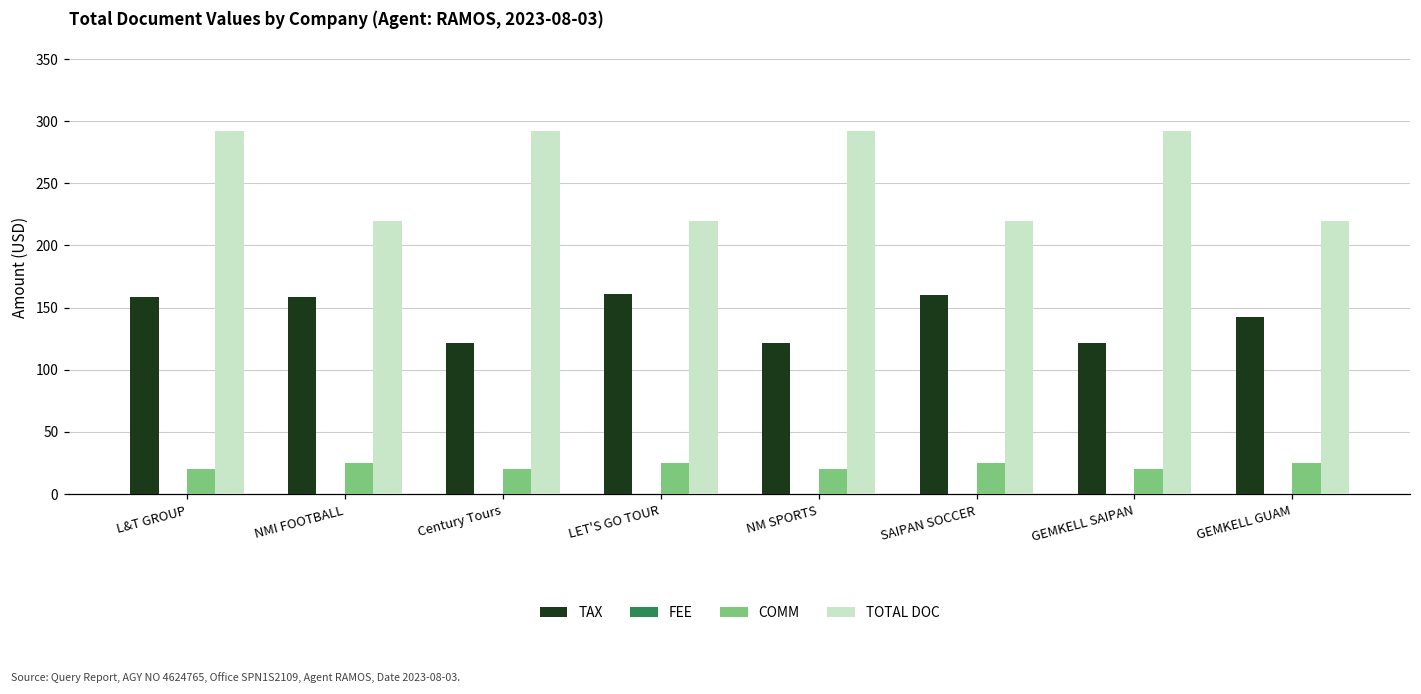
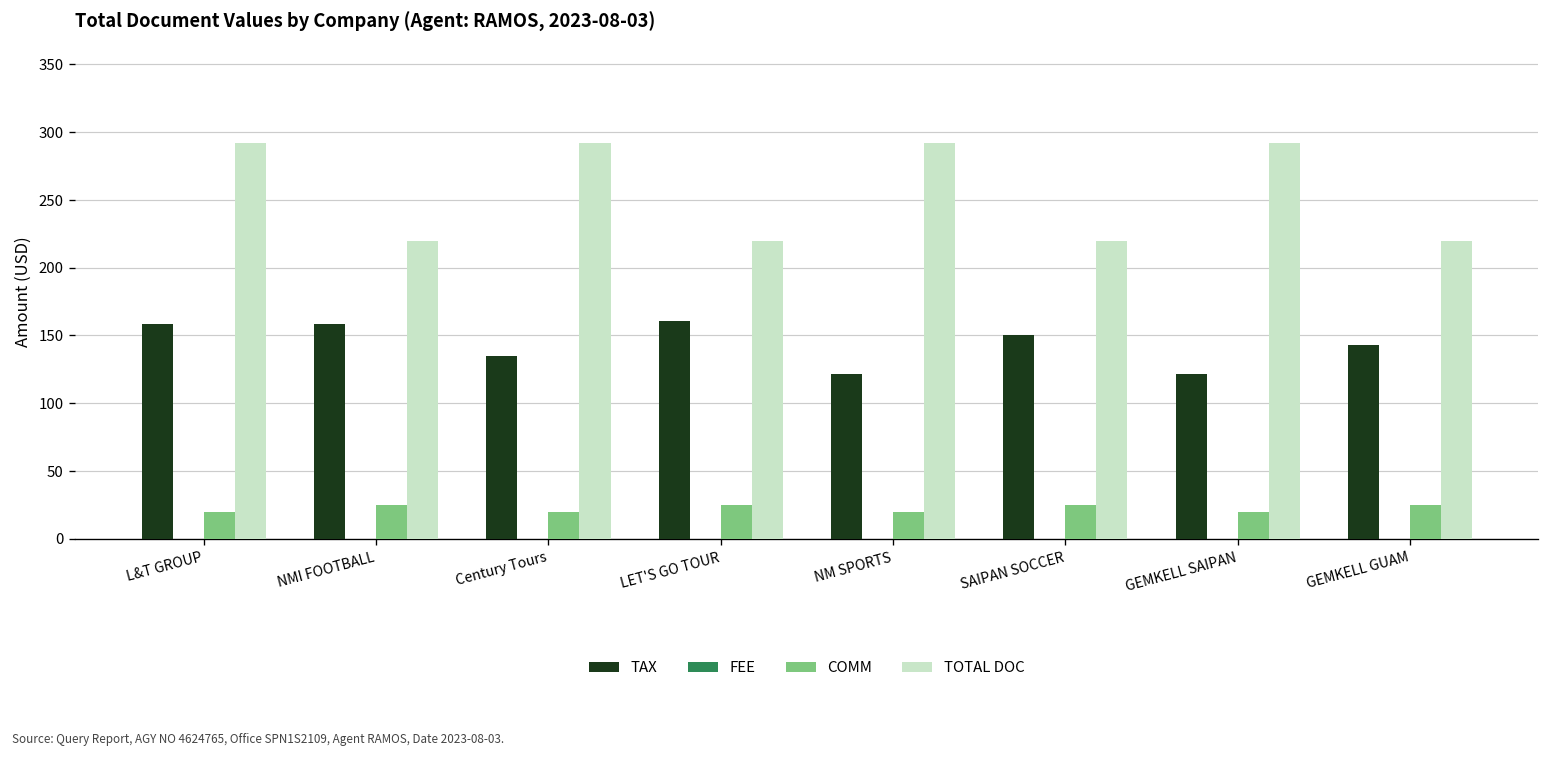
  {
    "TAX": {
      "L&T GROUP": 159,
      "NMI FOOTBALL": 159,
-     "Century Tours": 121,
+     "Century Tours": 135,
      "LET'S GO TOUR": 161,
      "NM SPORTS": 121,
-     "SAIPAN SOCCER": 160,
+     "SAIPAN SOCCER": 151,
      "GEMKELL SAIPAN": 121,
      "GEMKELL GUAM": 143
    },
    "FEE": {
      "L&T GROUP": 0,
      "NMI FOOTBALL": 0,
      "Century Tours": 0,
      "LET'S GO TOUR": 0,
      "NM SPORTS": 0,
      "SAIPAN SOCCER": 0,
      "GEMKELL SAIPAN": 0,
      "GEMKELL GUAM": 0
    },
    "COMM": {
      "L&T GROUP": 20,
      "NMI FOOTBALL": 25,
      "Century Tours": 20,
      "LET'S GO TOUR": 25,
      "NM SPORTS": 20,
      "SAIPAN SOCCER": 25,
      "GEMKELL SAIPAN": 20,
      "GEMKELL GUAM": 25
    },
    "TOTAL DOC": {
      "L&T GROUP": 292,
      "NMI FOOTBALL": 220,
      "Century Tours": 292,
      "LET'S GO TOUR": 220,
      "NM SPORTS": 292,
      "SAIPAN SOCCER": 220,
      "GEMKELL SAIPAN": 292,
      "GEMKELL GUAM": 220
    }
  }
